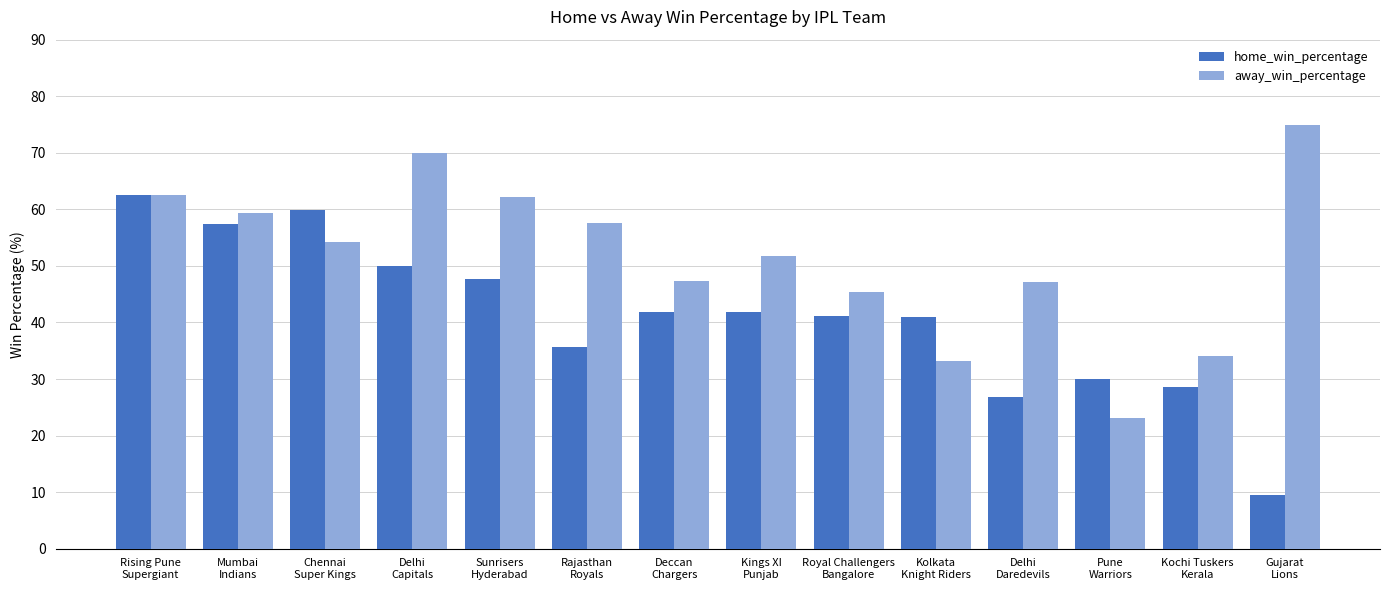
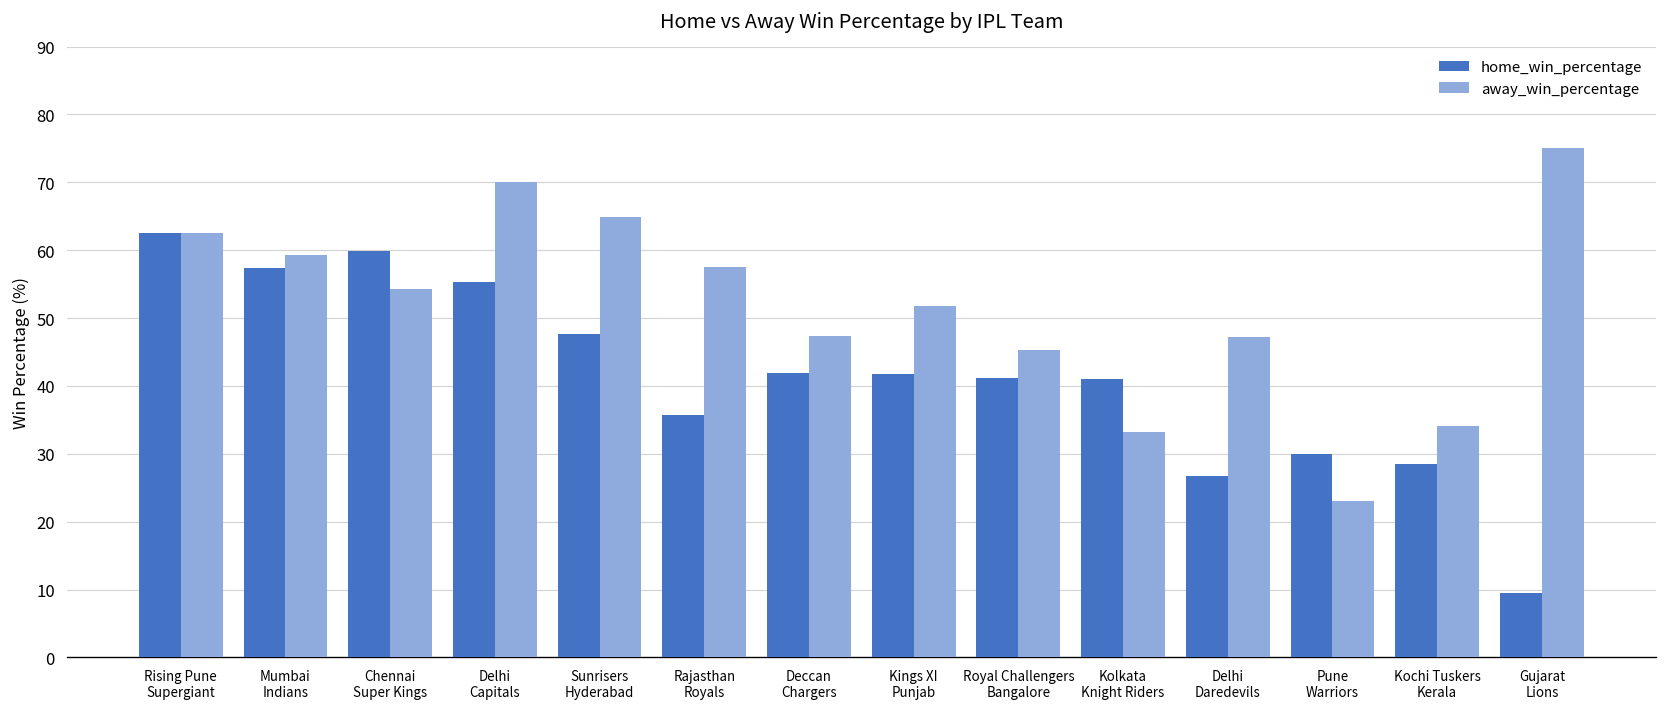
  {
    "home_win_percentage": {
      "Rising Pune Supergiant": 63,
      "Mumbai Indians": 57,
      "Chennai Super Kings": 60,
-     "Delhi Capitals": 50,
+     "Delhi Capitals": 55,
      "Sunrisers Hyderabad": 48,
      "Rajasthan Royals": 36,
      "Deccan Chargers": 42,
      "Kings XI Punjab": 42,
      "Royal Challengers Bangalore": 41,
      "Kolkata Knight Riders": 41,
      "Delhi Daredevils": 27,
      "Pune Warriors": 30,
      "Kochi Tuskers Kerala": 29,
      "Gujarat Lions": 9
    },
    "away_win_percentage": {
      "Rising Pune Supergiant": 63,
      "Mumbai Indians": 59,
      "Chennai Super Kings": 54,
      "Delhi Capitals": 70,
-     "Sunrisers Hyderabad": 62,
+     "Sunrisers Hyderabad": 65,
      "Rajasthan Royals": 58,
      "Deccan Chargers": 47,
      "Kings XI Punjab": 52,
      "Royal Challengers Bangalore": 45,
      "Kolkata Knight Riders": 33,
      "Delhi Daredevils": 47,
      "Pune Warriors": 23,
      "Kochi Tuskers Kerala": 34,
      "Gujarat Lions": 75
    }
  }
